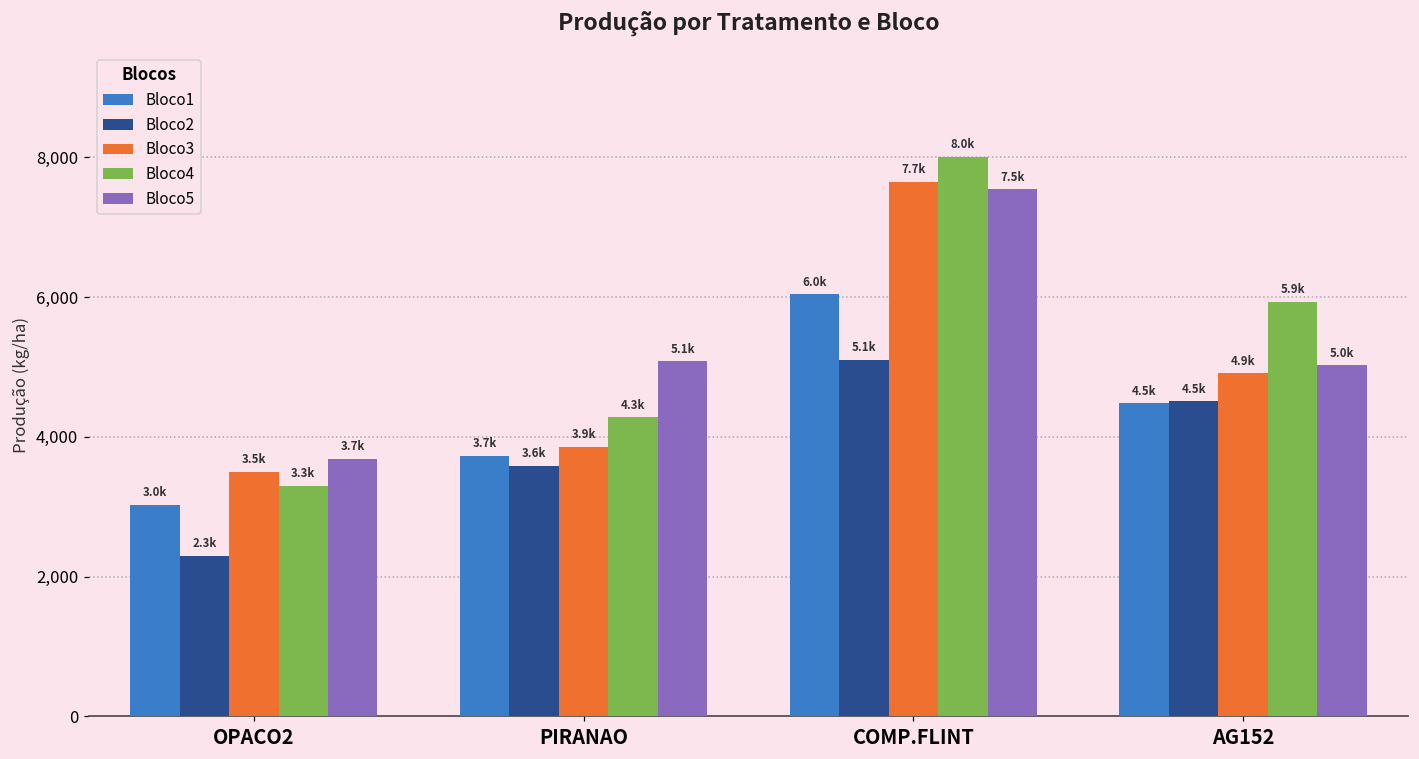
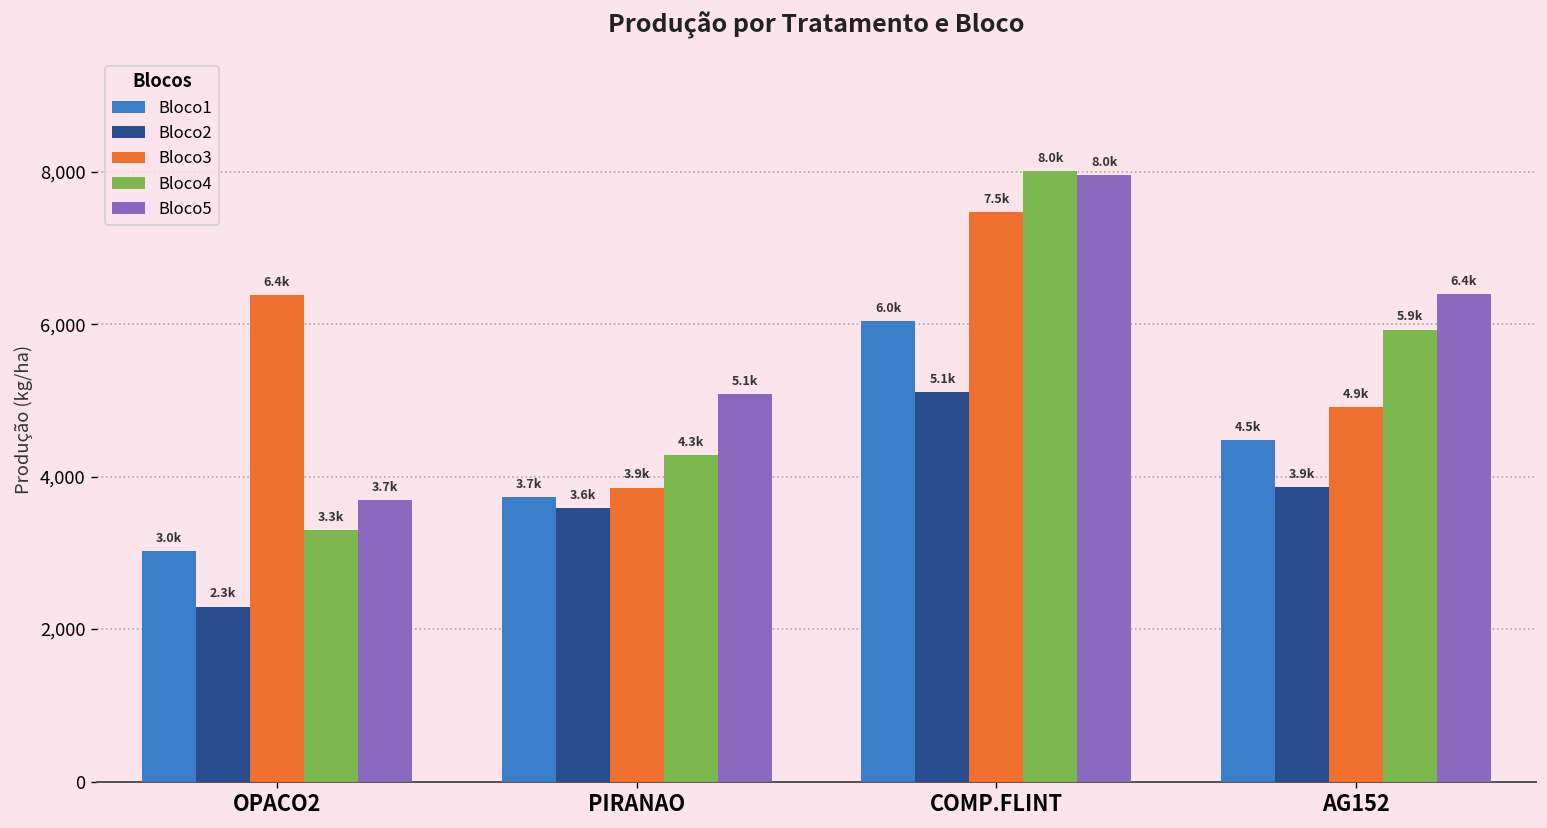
  {
    "Bloco1": {
      "OPACO2": "3.0k",
      "PIRANAO": "3.7k",
      "COMP.FLINT": "6.0k",
      "AG152": "4.5k"
    },
    "Bloco2": {
      "OPACO2": "2.3k",
      "PIRANAO": "3.6k",
      "COMP.FLINT": "5.1k",
-     "AG152": "4.5k"
+     "AG152": "3.9k"
    },
    "Bloco3": {
-     "OPACO2": "3.5k",
+     "OPACO2": "6.4k",
      "PIRANAO": "3.9k",
-     "COMP.FLINT": "7.7k",
+     "COMP.FLINT": "7.5k",
      "AG152": "4.9k"
    },
    "Bloco4": {
      "OPACO2": "3.3k",
      "PIRANAO": "4.3k",
      "COMP.FLINT": "8.0k",
      "AG152": "5.9k"
    },
    "Bloco5": {
      "OPACO2": "3.7k",
      "PIRANAO": "5.1k",
-     "COMP.FLINT": "7.5k",
-     "AG152": "5.0k"
+     "COMP.FLINT": "8.0k",
+     "AG152": "6.4k"
    }
  }
